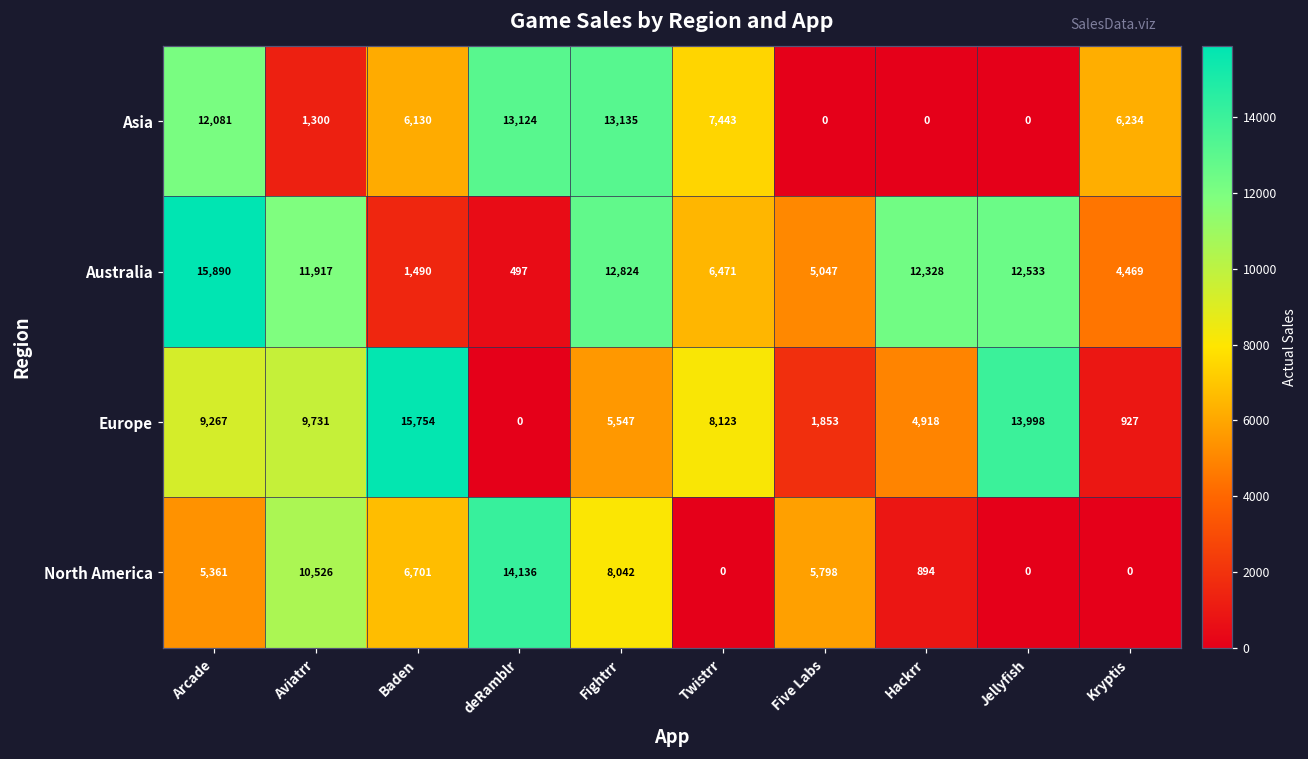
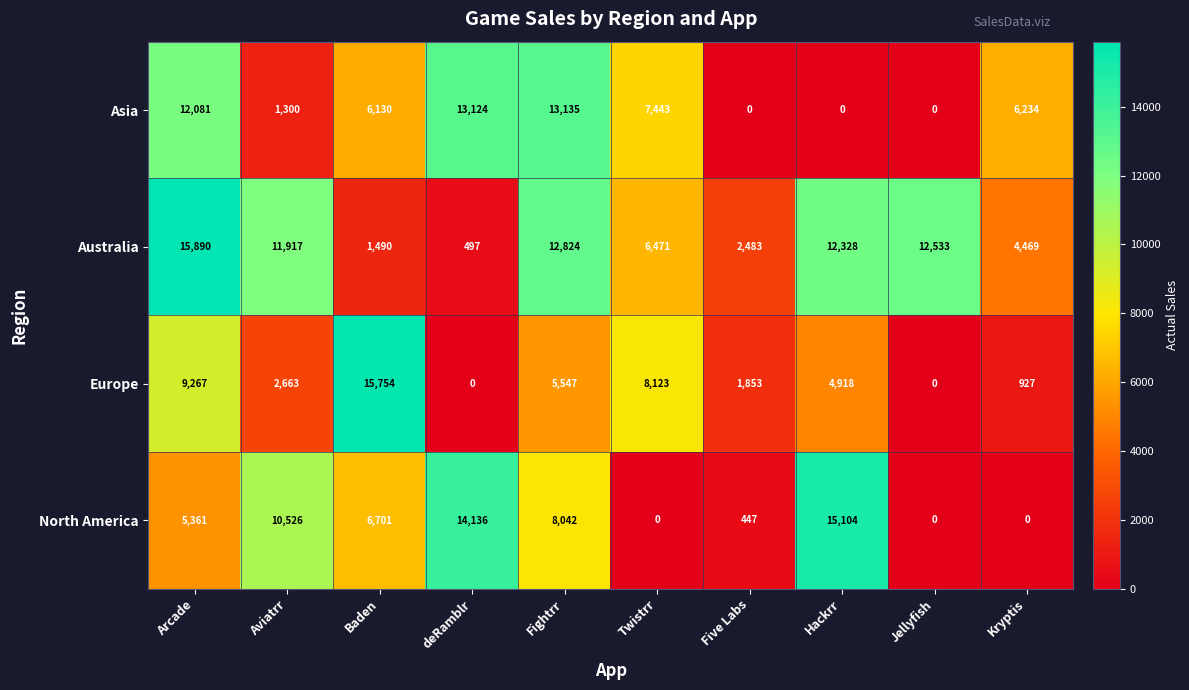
  {
    "Asia": {
      "Arcade": "12,081",
      "Aviatrr": "1,300",
      "Baden": "6,130",
      "deRamblr": "13,124",
      "Fightrr": "13,135",
      "Twistrr": "7,443",
      "Five Labs": "0",
      "Hackrr": "0",
      "Jellyfish": "0",
      "Kryptis": "6,234"
    },
    "Australia": {
      "Arcade": "15,890",
      "Aviatrr": "11,917",
      "Baden": "1,490",
      "deRamblr": "497",
      "Fightrr": "12,824",
      "Twistrr": "6,471",
-     "Five Labs": "5,047",
+     "Five Labs": "2,483",
      "Hackrr": "12,328",
      "Jellyfish": "12,533",
      "Kryptis": "4,469"
    },
    "Europe": {
      "Arcade": "9,267",
-     "Aviatrr": "9,731",
+     "Aviatrr": "2,663",
      "Baden": "15,754",
      "deRamblr": "0",
      "Fightrr": "5,547",
      "Twistrr": "8,123",
      "Five Labs": "1,853",
      "Hackrr": "4,918",
-     "Jellyfish": "13,998",
+     "Jellyfish": "0",
      "Kryptis": "927"
    },
    "North America": {
      "Arcade": "5,361",
      "Aviatrr": "10,526",
      "Baden": "6,701",
      "deRamblr": "14,136",
      "Fightrr": "8,042",
      "Twistrr": "0",
-     "Five Labs": "5,798",
-     "Hackrr": "894",
+     "Five Labs": "447",
+     "Hackrr": "15,104",
      "Jellyfish": "0",
      "Kryptis": "0"
    }
  }
